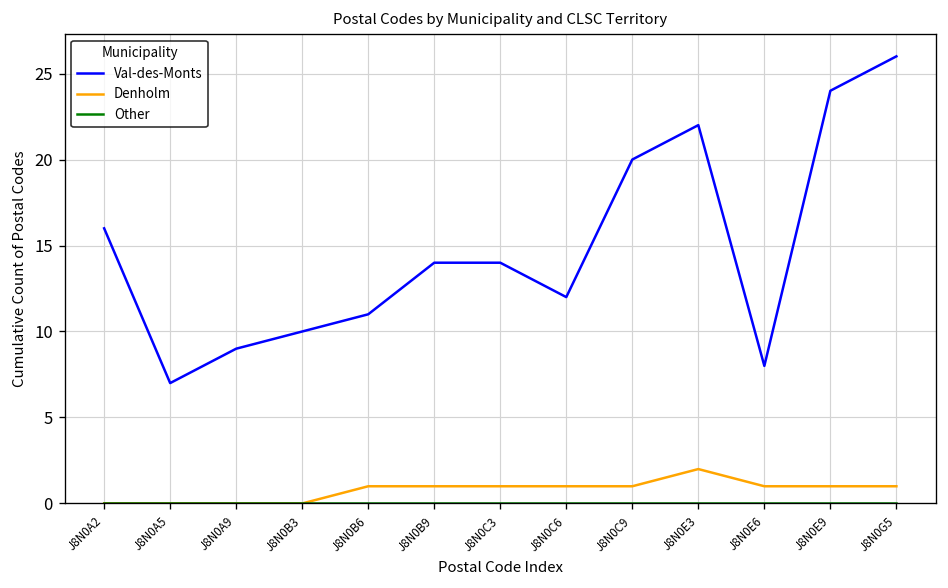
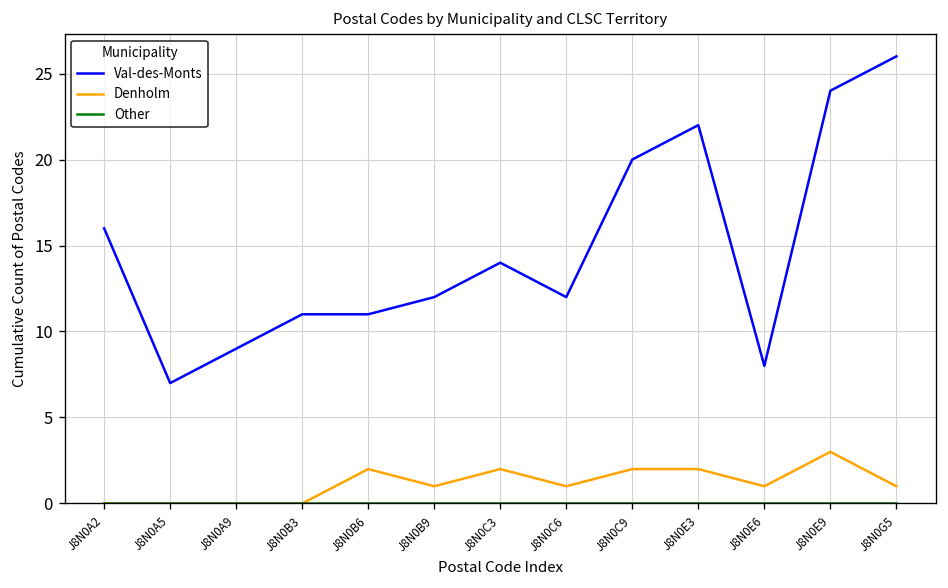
  {
    "Val-des-Monts": {
      "J8N0A2": 16,
      "J8N0A5": 7,
      "J8N0A9": 9,
-     "J8N0B3": 10,
+     "J8N0B3": 11,
      "J8N0B6": 11,
-     "J8N0B9": 14,
+     "J8N0B9": 12,
      "J8N0C3": 14,
      "J8N0C6": 12,
      "J8N0C9": 20,
      "J8N0E3": 22,
      "J8N0E6": 8,
      "J8N0E9": 24,
      "J8N0G5": 26
    },
    "Denholm": {
-     "J8N0B6": 1,
+     "J8N0B6": 2,
      "J8N0B9": 1,
-     "J8N0C3": 1,
+     "J8N0C3": 2,
      "J8N0C6": 1,
-     "J8N0C9": 1,
+     "J8N0C9": 2,
      "J8N0E3": 2,
      "J8N0E6": 1,
-     "J8N0E9": 1,
+     "J8N0E9": 3,
      "J8N0G5": 1
    },
    "Other": {
      "J8N0B6": 0,
      "J8N0B9": 0,
      "J8N0C3": 0,
      "J8N0C6": 0,
      "J8N0C9": 0,
      "J8N0E3": 0,
      "J8N0E6": 0,
      "J8N0E9": 0,
      "J8N0G5": 0
    }
  }
